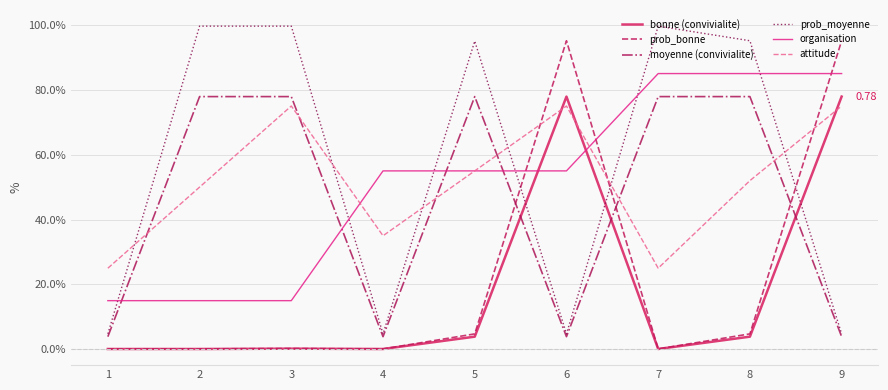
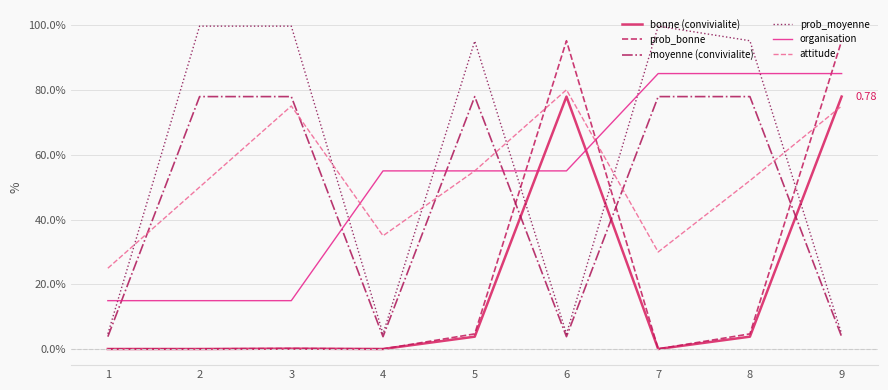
  {
    "attitude": {
      "1": "25%",
      "2": "50%",
      "3": "75%",
      "4": "35%",
-     "6": "75%",
-     "7": "25%",
+     "6": "80%",
+     "7": "30%",
      "8": "52%",
      "9": "75%"
    }
  }
